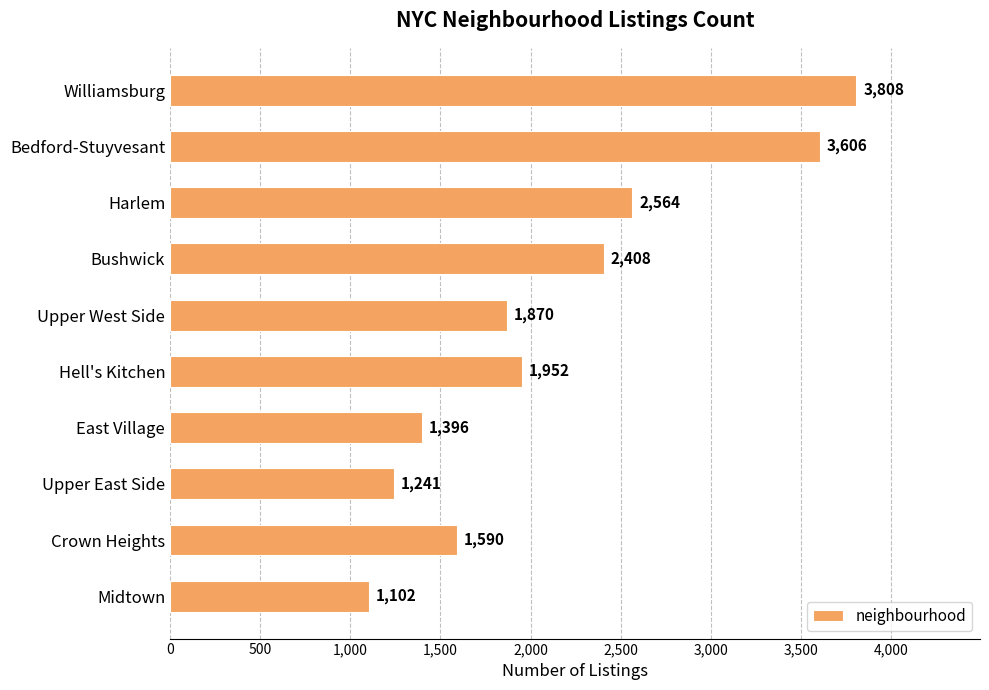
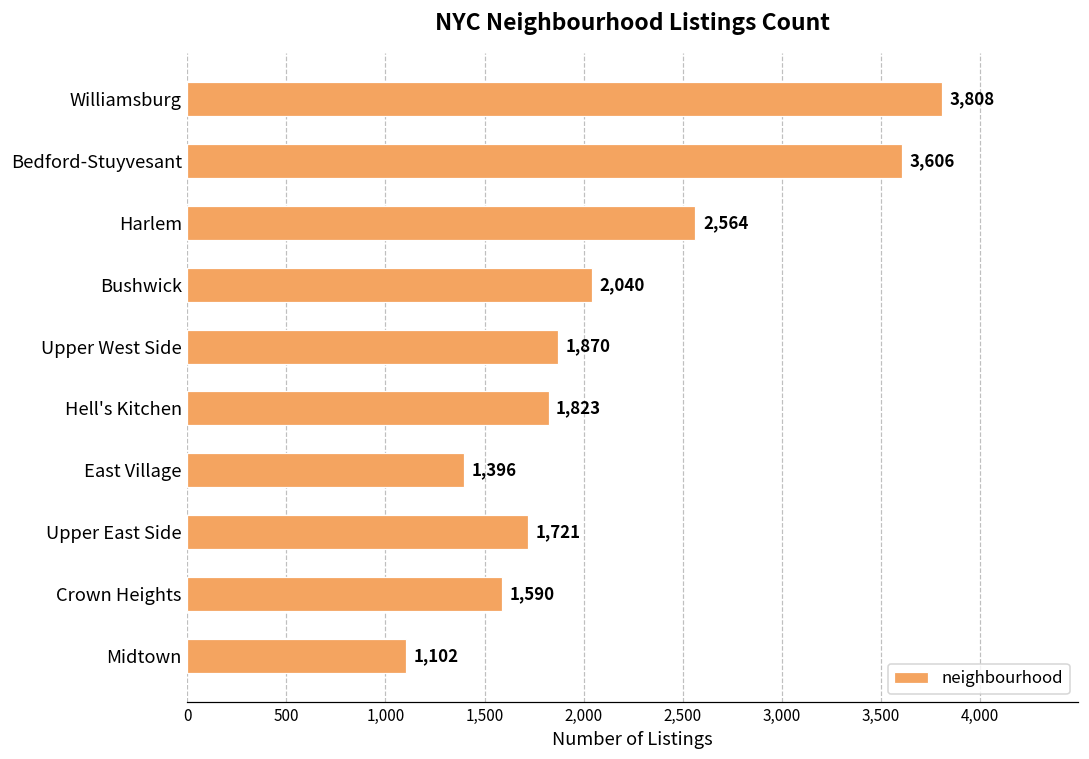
  {
    "Williamsburg": "3,808",
    "Bedford-Stuyvesant": "3,606",
    "Harlem": "2,564",
-   "Bushwick": "2,408",
+   "Bushwick": "2,040",
    "Upper West Side": "1,870",
-   "Hell's Kitchen": "1,952",
+   "Hell's Kitchen": "1,823",
    "East Village": "1,396",
-   "Upper East Side": "1,241",
+   "Upper East Side": "1,721",
    "Crown Heights": "1,590",
    "Midtown": "1,102"
  }
